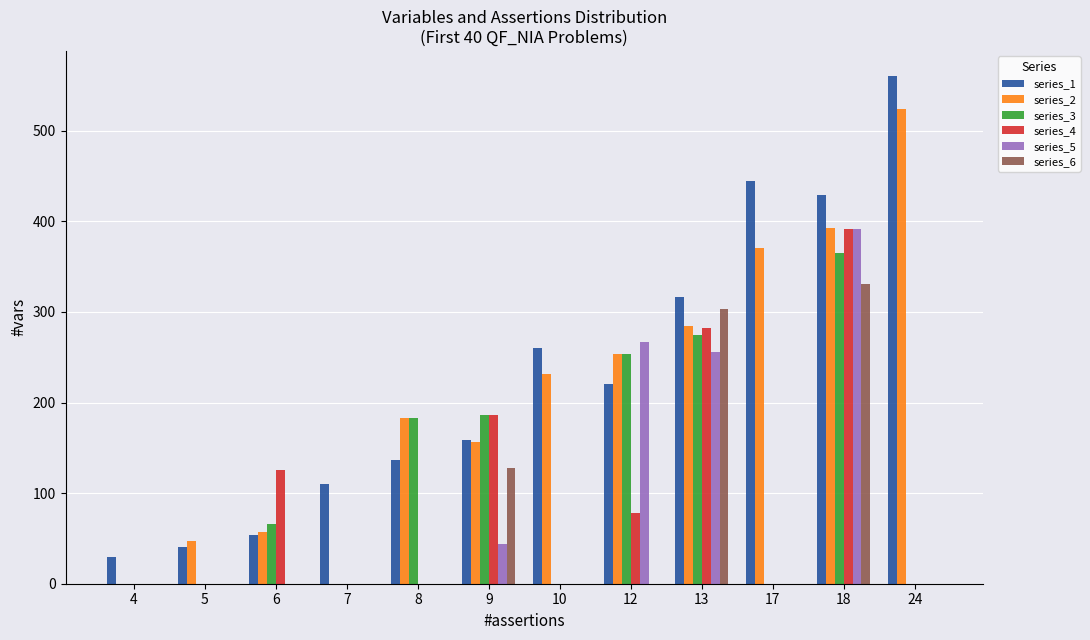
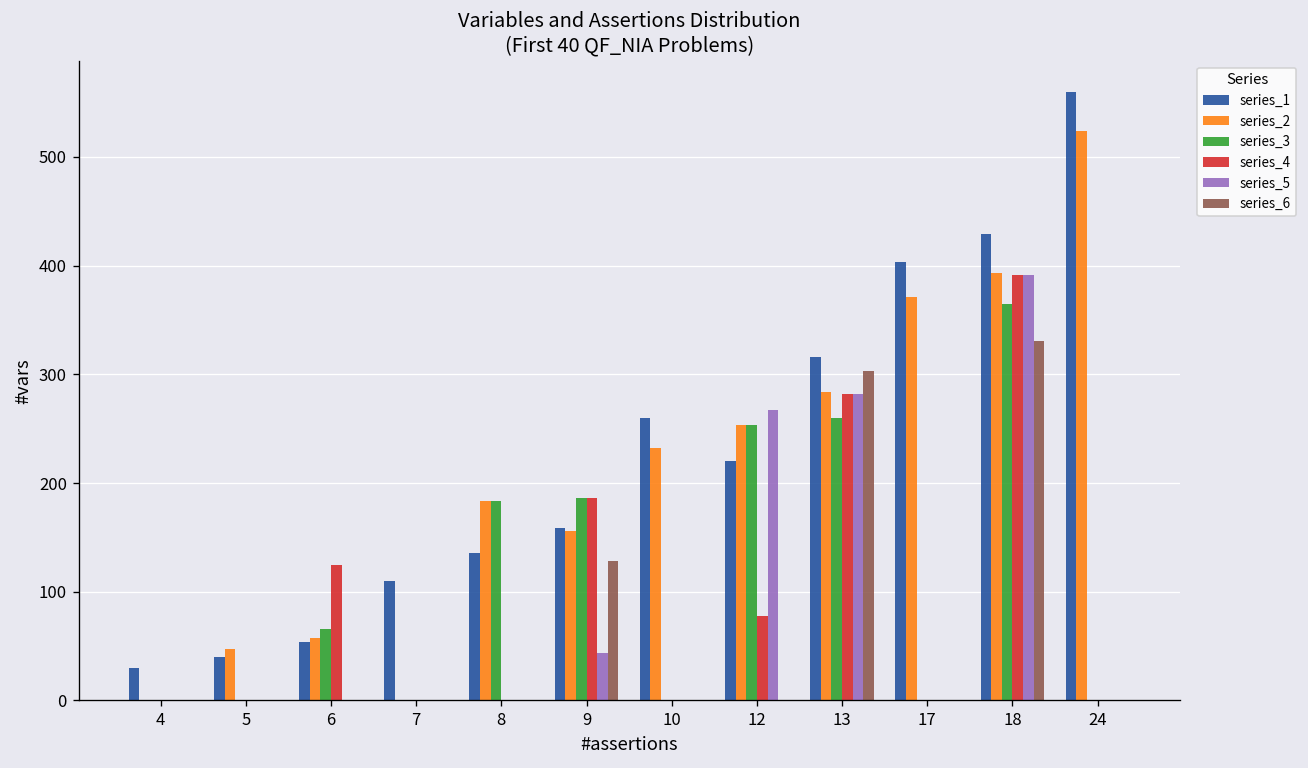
  {
    "series_1": {
      "4": 30,
      "5": 40,
      "6": 50,
      "7": 110,
      "8": 140,
      "9": 160,
      "10": 260,
      "12": 220,
      "13": 320,
-     "17": 440,
+     "17": 400,
      "18": 430,
      "24": 560
    },
    "series_2": {
      "4": 0,
      "5": 50,
      "6": 60,
      "7": 0,
      "8": 180,
      "9": 160,
      "10": 230,
      "12": 250,
      "13": 280,
      "17": 370,
      "18": 390,
      "24": 520
    },
    "series_3": {
      "4": 0,
      "5": 0,
      "6": 70,
      "7": 0,
      "8": 180,
      "9": 190,
      "10": 0,
      "12": 250,
-     "13": 280,
+     "13": 260,
      "17": 0,
      "18": 370,
      "24": 0
    },
    "series_4": {
      "4": 0,
      "5": 0,
      "6": 130,
      "7": 0,
      "8": 0,
      "9": 190,
      "10": 0,
      "12": 80,
      "13": 280,
      "17": 0,
      "18": 390,
      "24": 0
    },
    "series_5": {
      "4": 0,
      "5": 0,
      "6": 0,
      "7": 0,
      "8": 0,
      "9": 40,
      "10": 0,
      "12": 270,
-     "13": 260,
+     "13": 280,
      "17": 0,
      "18": 390,
      "24": 0
    },
    "series_6": {
      "4": 0,
      "5": 0,
      "6": 0,
      "7": 0,
      "8": 0,
      "9": 130,
      "10": 0,
      "12": 0,
      "13": 300,
      "17": 0,
      "18": 330,
      "24": 0
    }
  }
